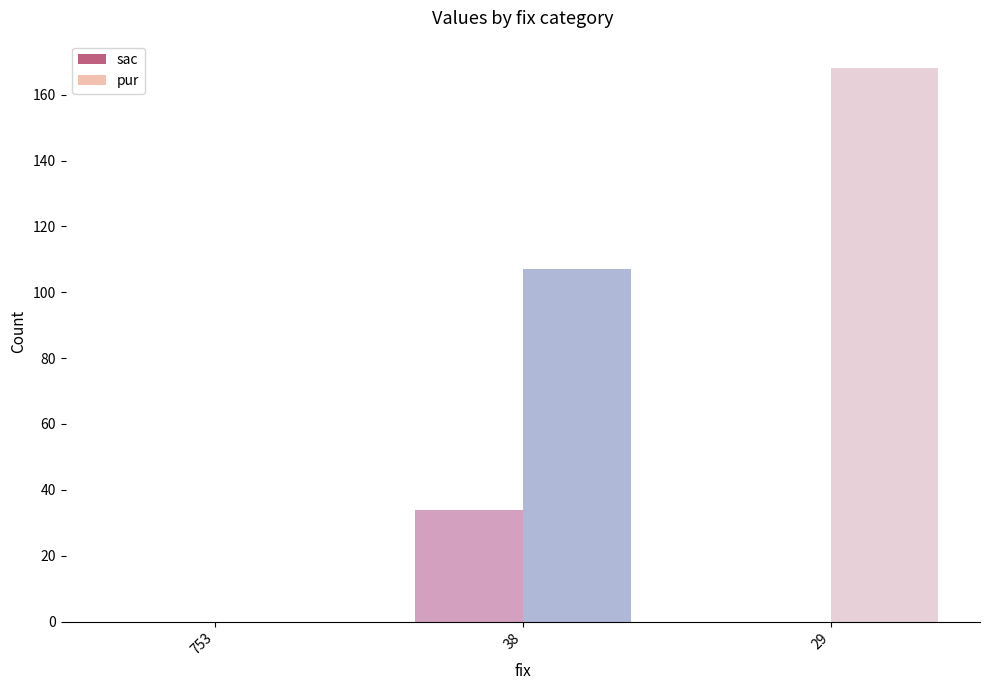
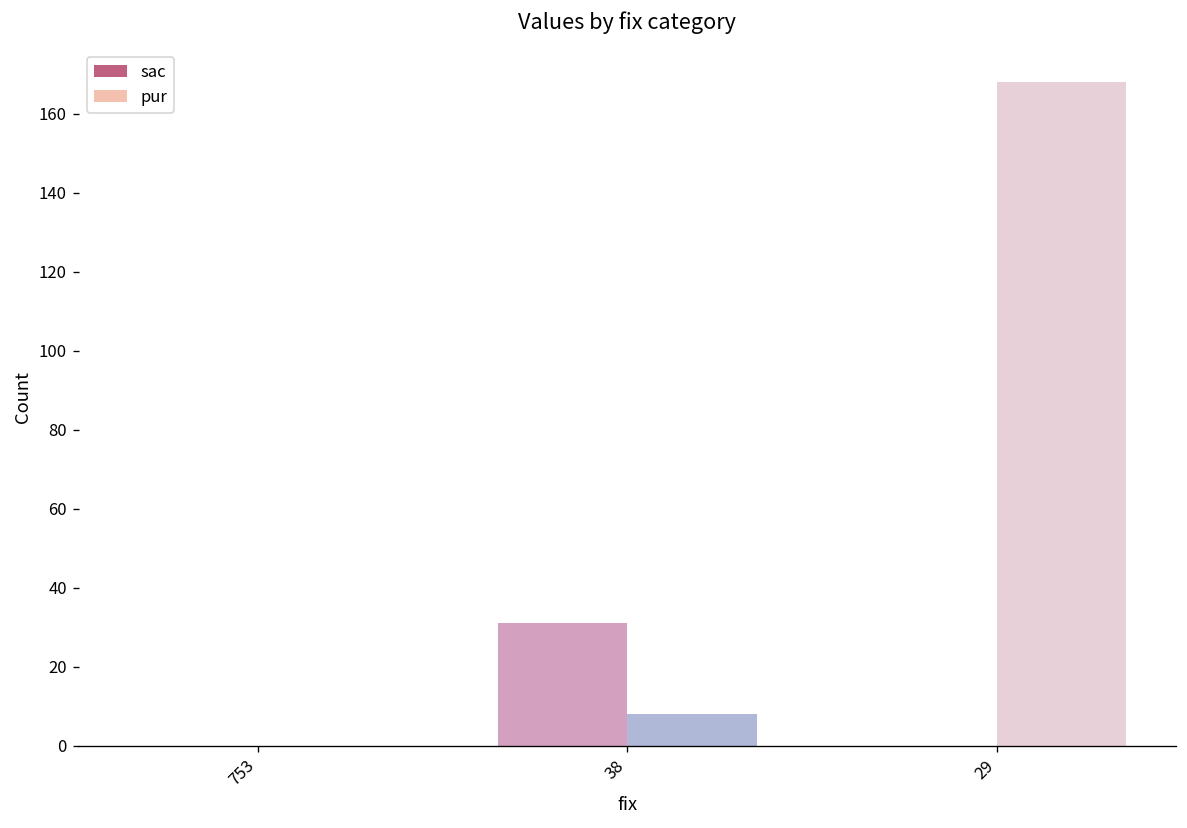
  {
    "sac": {
      "753": 0,
-     "38": 34,
+     "38": 31,
      "29": 0
    },
    "pur": {
      "753": 0,
-     "38": 107,
+     "38": 8,
      "29": 168
    }
  }
